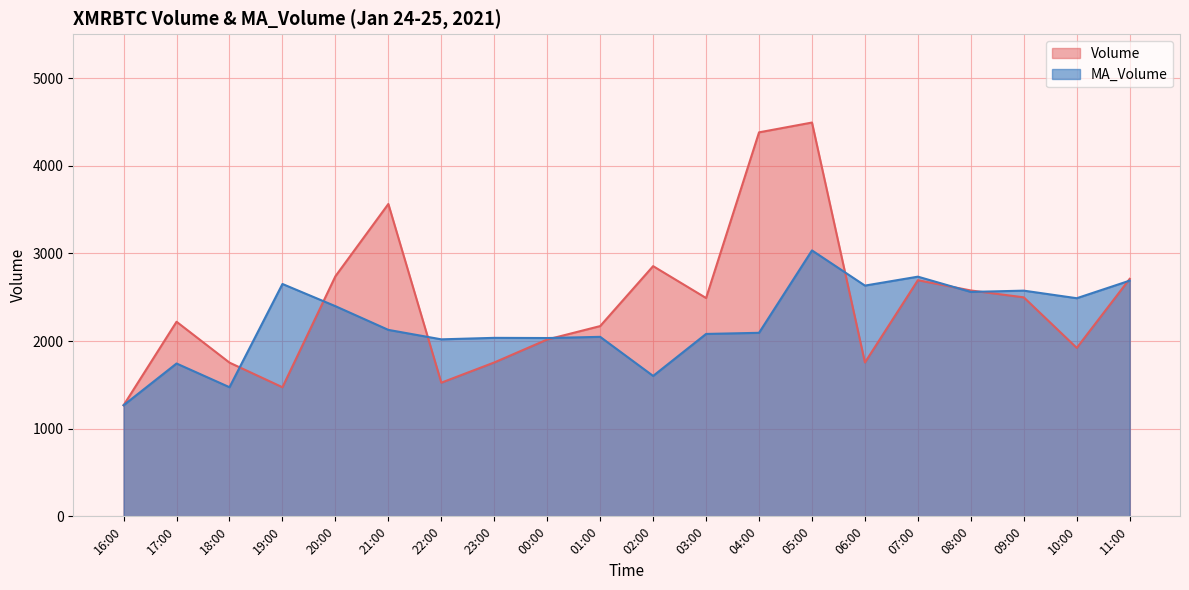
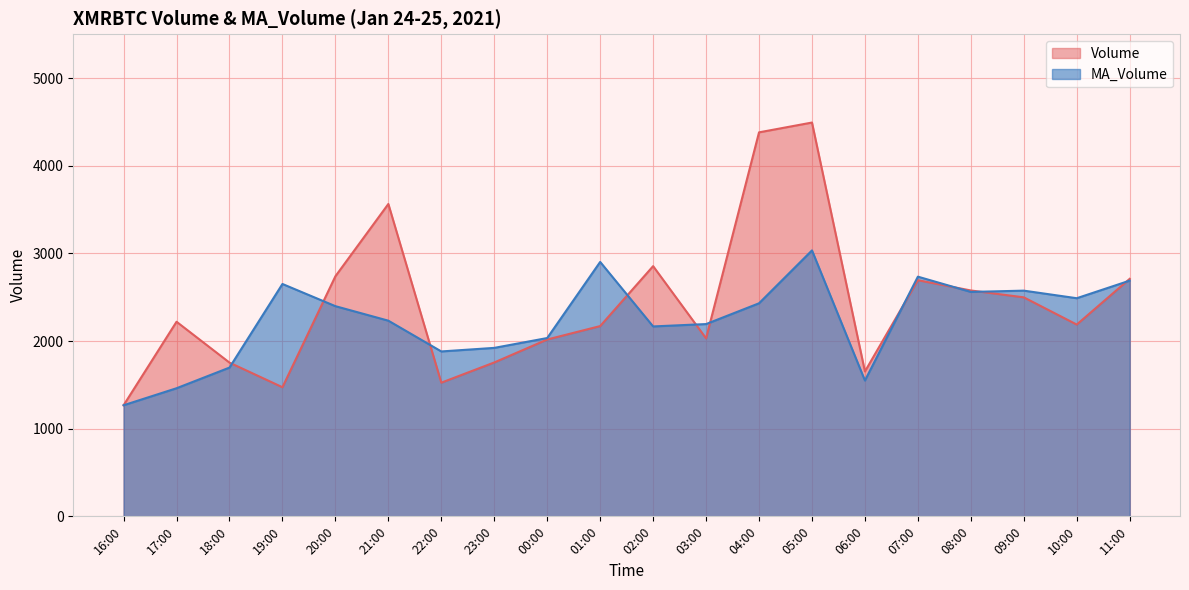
  {
    "Volume": {
      "17:00": 2200,
      "18:00": 1800,
      "19:00": 1500,
      "20:00": 2700,
      "21:00": 3600,
      "22:00": 1500,
      "23:00": 1800,
      "01:00": 2200,
      "02:00": 2900,
-     "03:00": 2500,
+     "03:00": 2000,
      "04:00": 4400,
      "05:00": 4500,
-     "06:00": 1800,
+     "06:00": 1700,
      "07:00": 2700,
      "09:00": 2500,
-     "10:00": 1900
+     "10:00": 2200
    },
    "MA_Volume": {
-     "17:00": 1700,
-     "18:00": 1500,
+     "17:00": 1500,
+     "18:00": 1700,
      "19:00": 2700,
      "20:00": 2400,
-     "21:00": 2100,
-     "22:00": 2000,
-     "23:00": 2000,
-     "01:00": 2000,
-     "02:00": 1600,
-     "03:00": 2100,
-     "04:00": 2100,
+     "21:00": 2200,
+     "22:00": 1900,
+     "23:00": 1900,
+     "01:00": 2900,
+     "02:00": 2200,
+     "03:00": 2200,
+     "04:00": 2400,
      "05:00": 3000,
-     "06:00": 2600,
+     "06:00": 1500,
      "07:00": 2700,
      "09:00": 2600,
      "10:00": 2500
    }
  }
